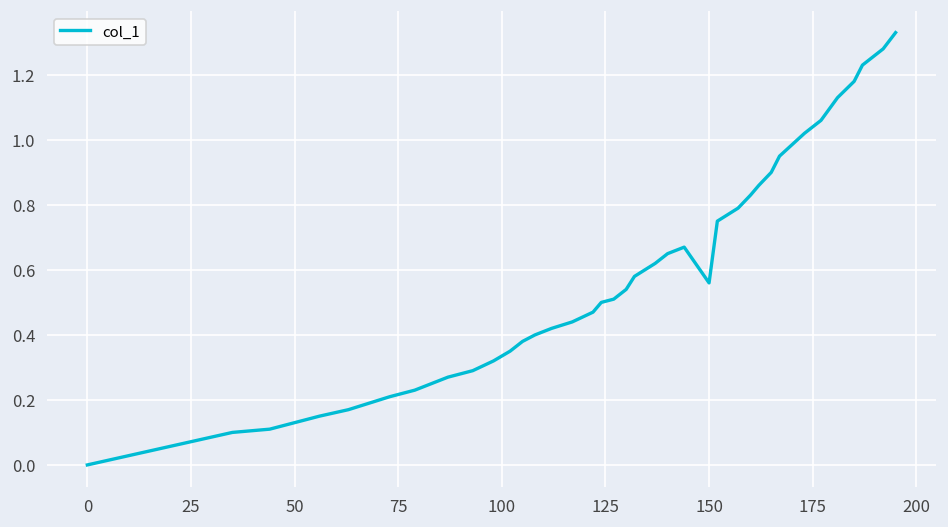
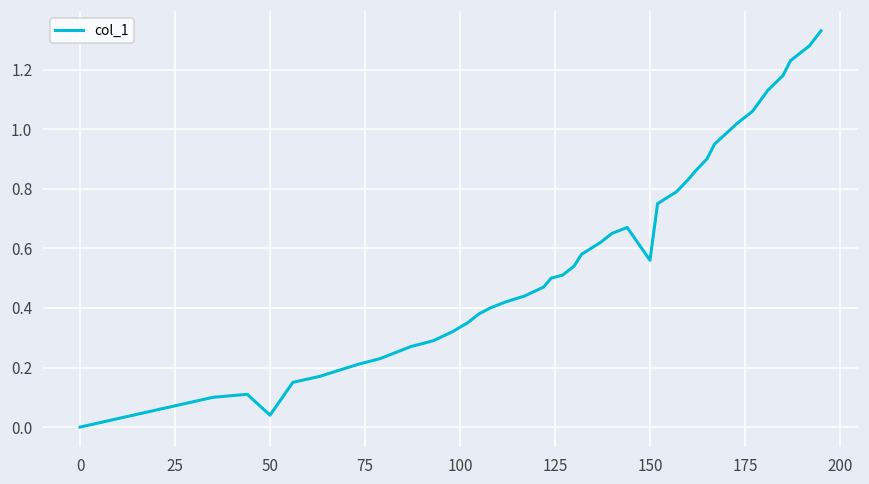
  {
    "0": 0.00,
-   "50": 0.13,
+   "50": 0.04,
    "150": 0.56
  }
